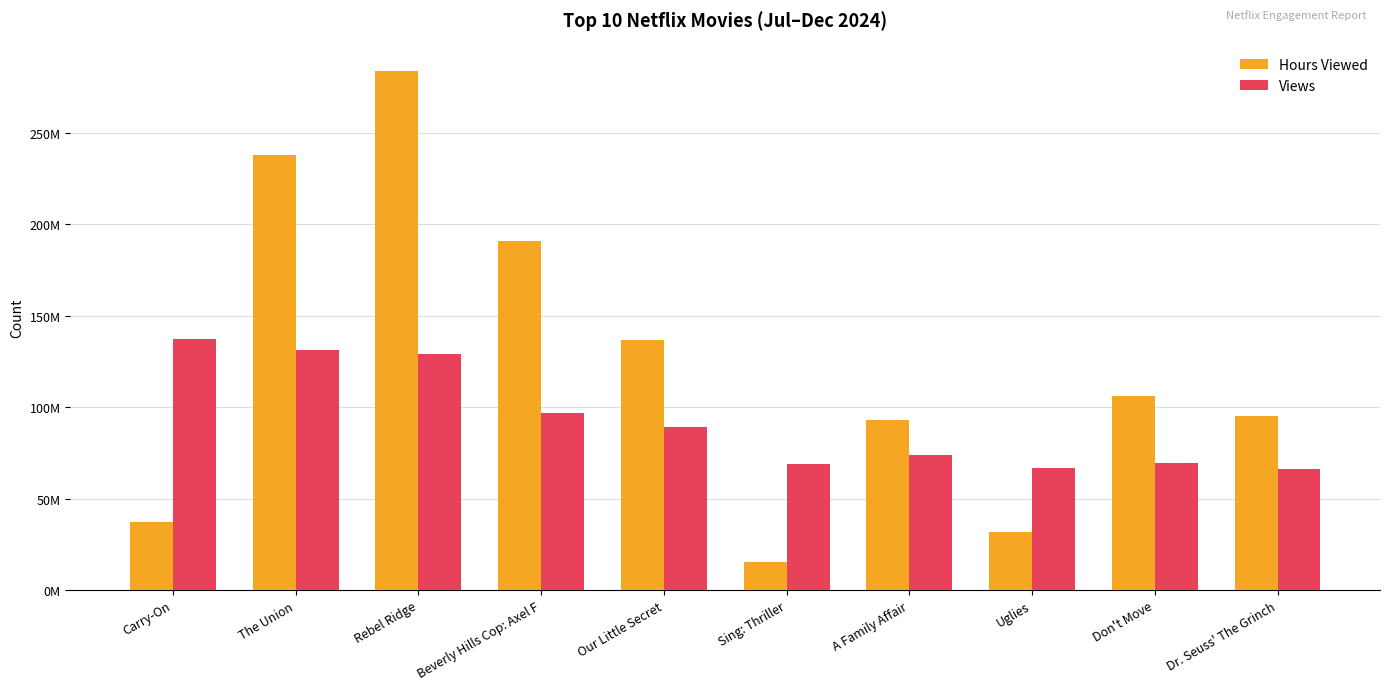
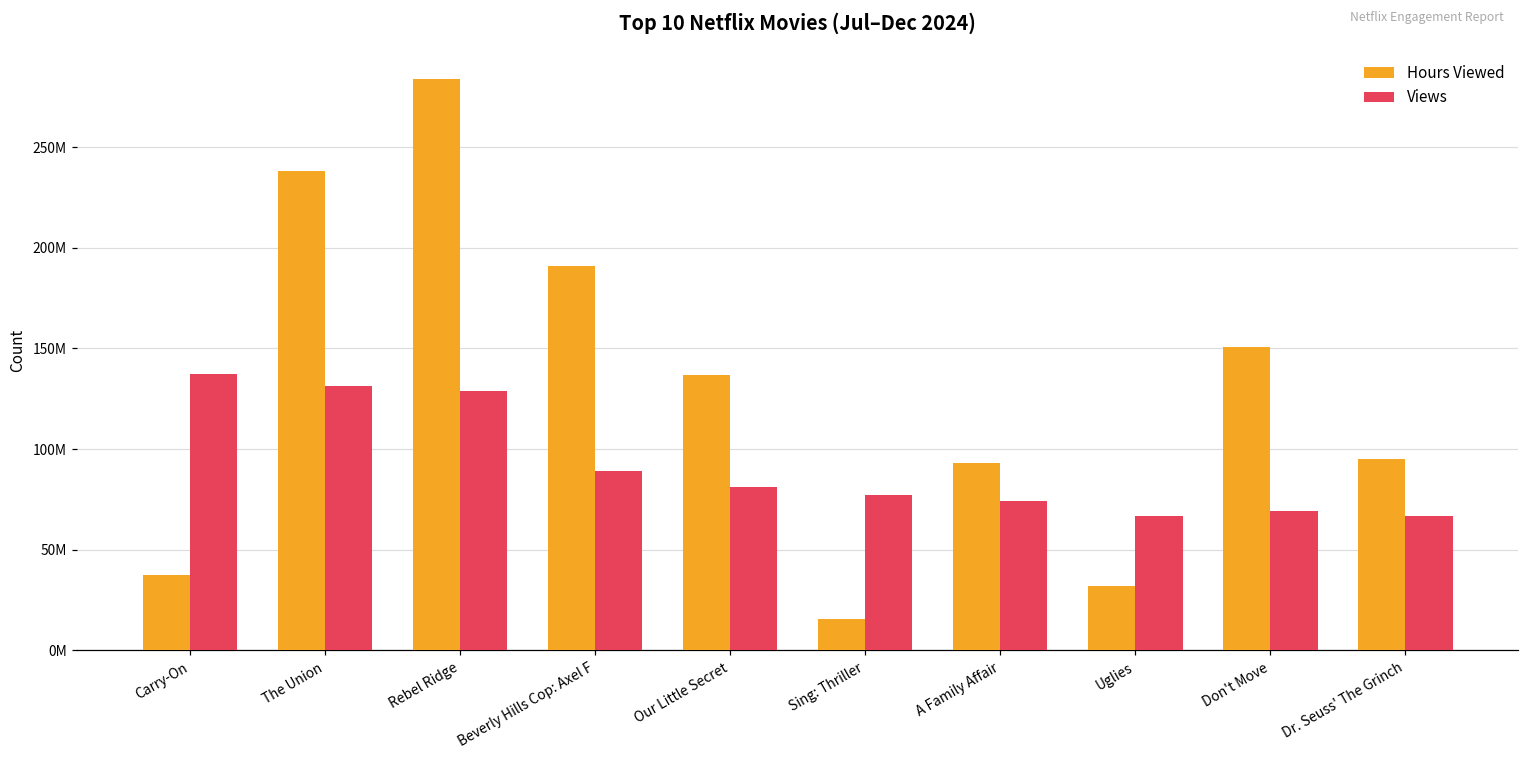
  {
    "Hours Viewed": {
      "Carry-On": 37000000,
      "The Union": 238000000,
      "Rebel Ridge": 284000000,
      "Beverly Hills Cop: Axel F": 191000000,
      "Our Little Secret": 137000000,
      "Sing: Thriller": 15000000,
      "A Family Affair": 93000000,
      "Uglies": 32000000,
-     "Don't Move": 106000000,
+     "Don't Move": 151000000,
      "Dr. Seuss' The Grinch": 95000000
    },
    "Views": {
      "Carry-On": 137000000,
      "The Union": 131000000,
      "Rebel Ridge": 129000000,
-     "Beverly Hills Cop: Axel F": 97000000,
-     "Our Little Secret": 89000000,
-     "Sing: Thriller": 69000000,
+     "Beverly Hills Cop: Axel F": 89000000,
+     "Our Little Secret": 81000000,
+     "Sing: Thriller": 77000000,
      "A Family Affair": 74000000,
      "Uglies": 67000000,
      "Don't Move": 69000000,
      "Dr. Seuss' The Grinch": 67000000
    }
  }
